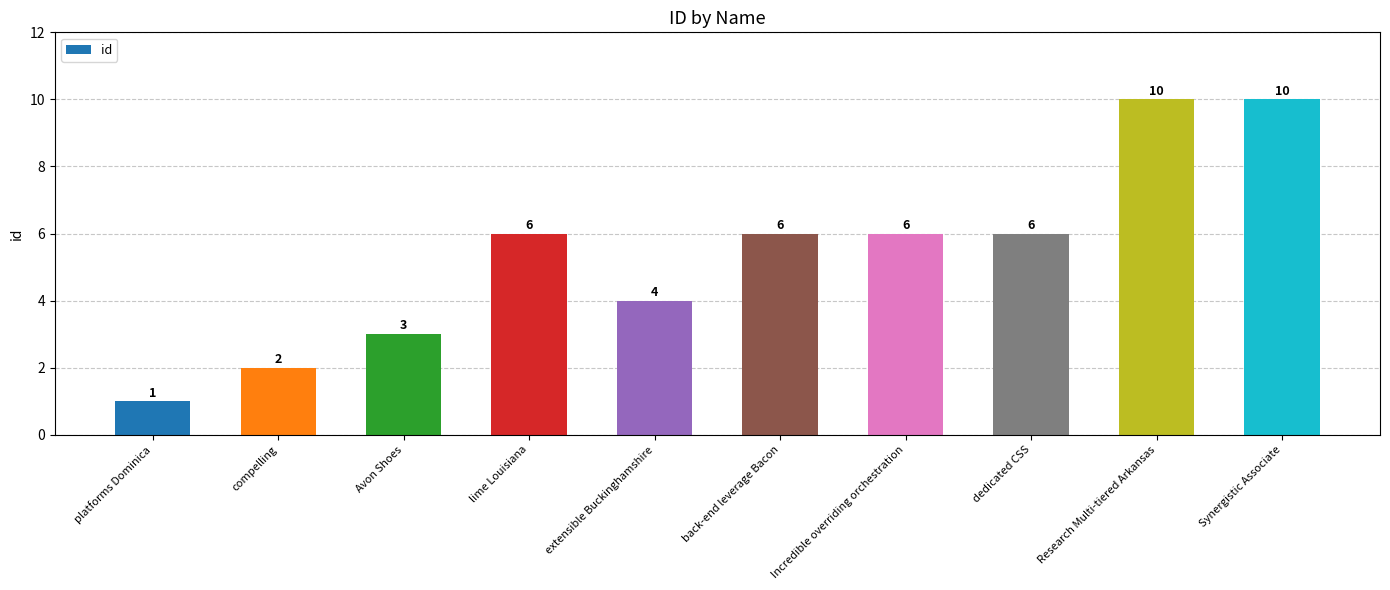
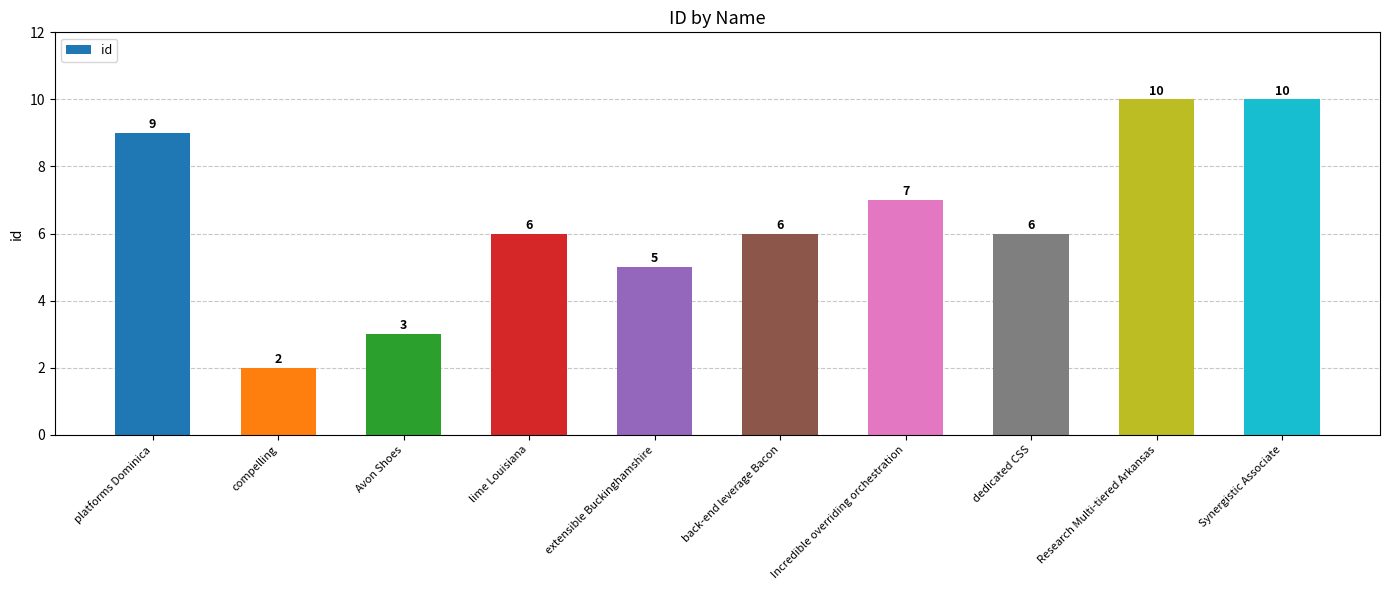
  {
-   "platforms Dominica": 1,
+   "platforms Dominica": 9,
    "compelling": 2,
    "Avon Shoes": 3,
    "lime Louisiana": 6,
-   "extensible Buckinghamshire": 4,
+   "extensible Buckinghamshire": 5,
    "back-end leverage Bacon": 6,
-   "Incredible overriding orchestration": 6,
+   "Incredible overriding orchestration": 7,
    "dedicated CSS": 6,
    "Research Multi-tiered Arkansas": 10,
    "Synergistic Associate": 10
  }
